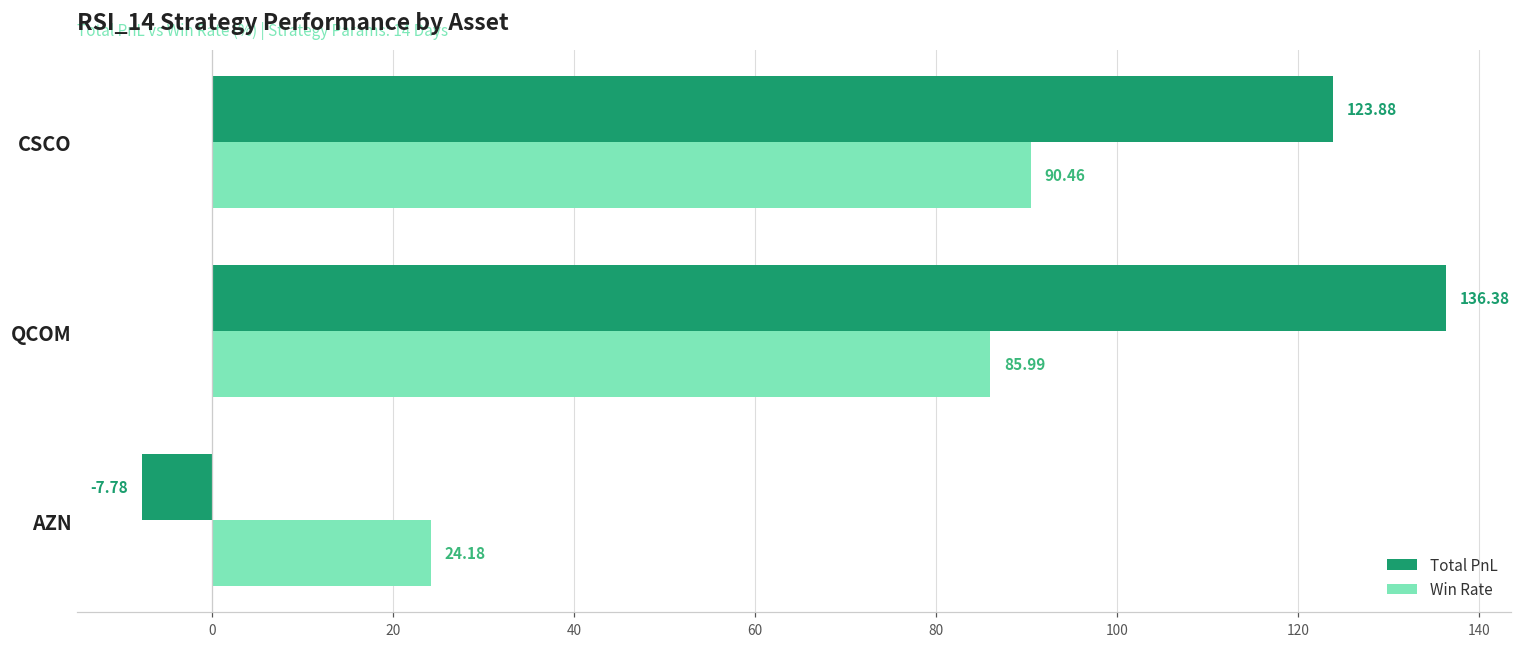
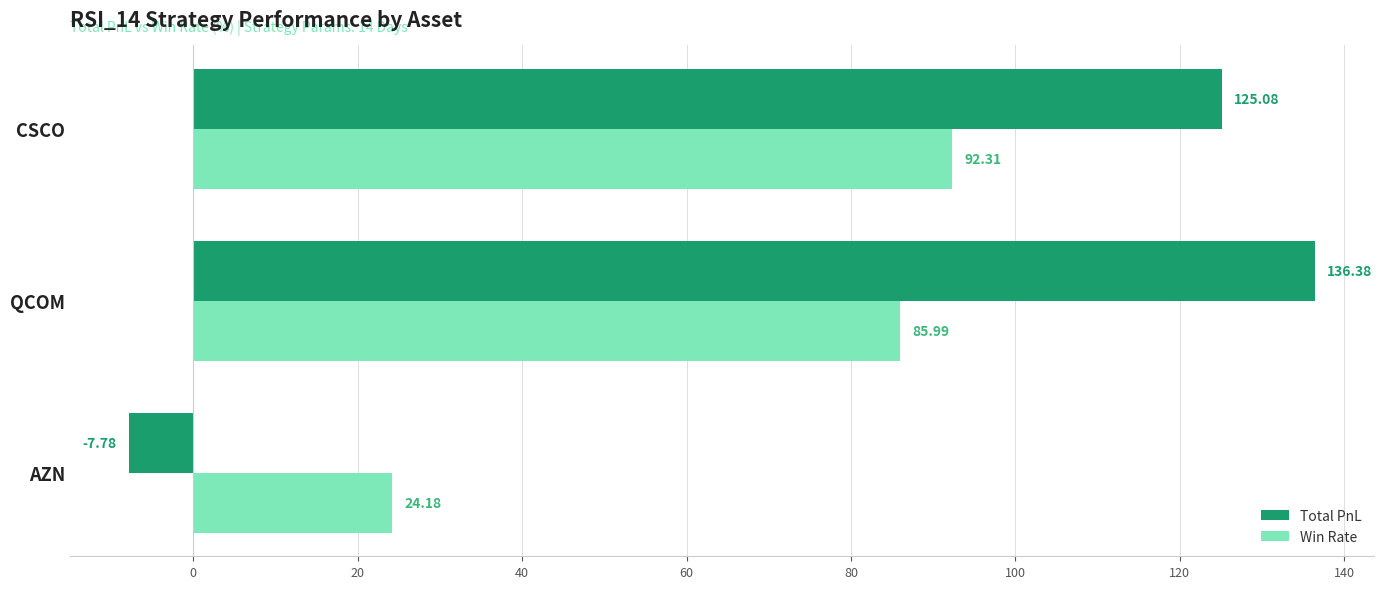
  {
    "Total PnL": {
-     "CSCO": 123.88,
+     "CSCO": 125.08,
      "QCOM": 136.38,
      "AZN": -7.78
    },
    "Win Rate": {
-     "CSCO": 90.46,
+     "CSCO": 92.31,
      "QCOM": 85.99,
      "AZN": 24.18
    }
  }
